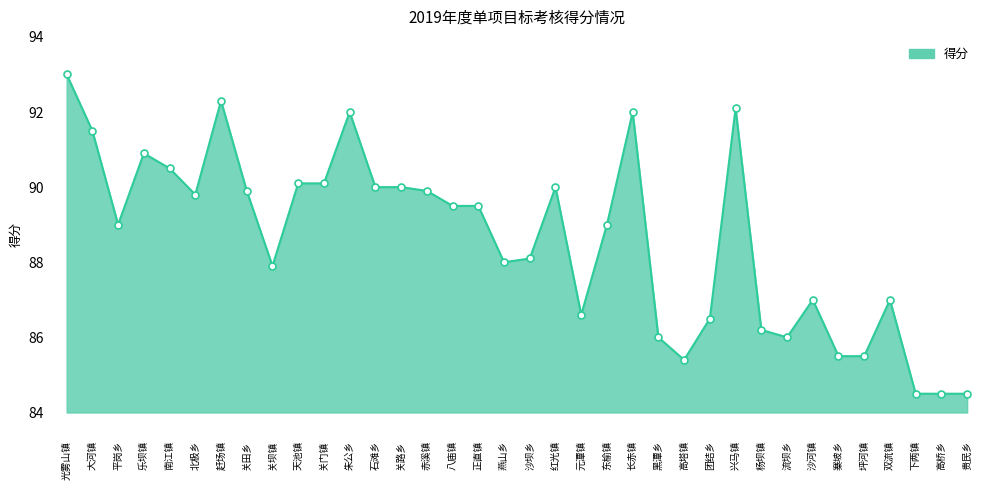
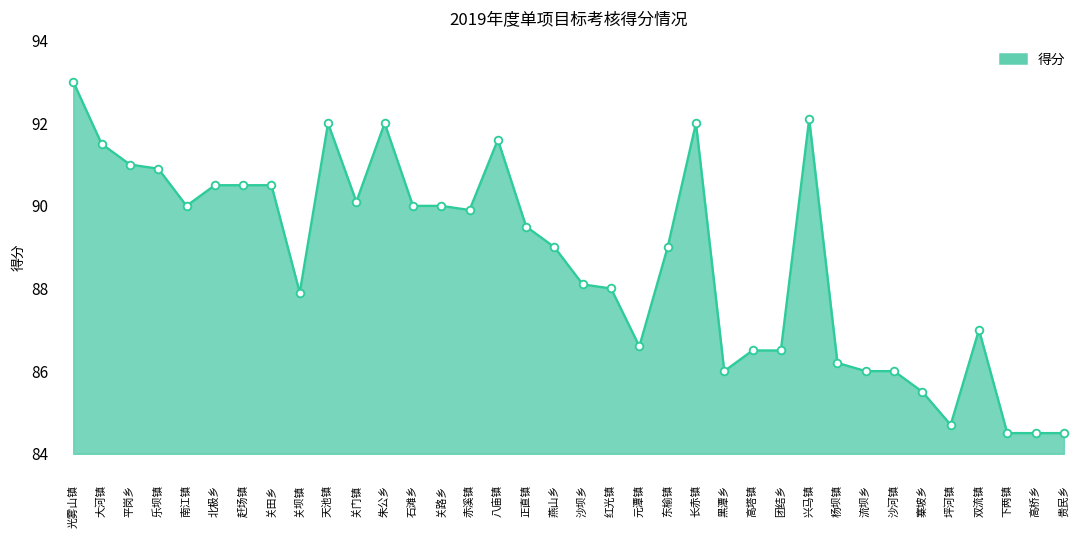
  {
    "光雾山镇": 93.0,
    "大河镇": 91.5,
-   "平岗乡": 89,
+   "平岗乡": 91,
    "乐坝镇": 90.9,
-   "南江镇": 90.5,
-   "北极乡": 89.8,
-   "赶场镇": 92.3,
-   "关田乡": 89.9,
+   "南江镇": 90.0,
+   "北极乡": 90.5,
+   "赶场镇": 90.5,
+   "关田乡": 90.5,
    "关坝镇": 87.9,
-   "天池镇": 90.1,
+   "天池镇": 92.0,
    "关门镇": 90.1,
    "朱公乡": 92.0,
    "石滩乡": 90.0,
    "关路乡": 90.0,
    "赤溪镇": 89.9,
-   "八庙镇": 89.5,
+   "八庙镇": 91.6,
    "正直镇": 89.5,
-   "燕山乡": 88,
+   "燕山乡": 89,
    "沙坝乡": 88.1,
-   "红光镇": 90,
+   "红光镇": 88,
    "元潭镇": 86.6,
    "东榆镇": 89.0,
    "长赤镇": 92.0,
    "黑潭乡": 86.0,
-   "高塔镇": 85.4,
+   "高塔镇": 86.5,
    "团结乡": 86.5,
    "兴马镇": 92.1,
    "杨坝镇": 86.2,
    "流坝乡": 86.0,
-   "沙河镇": 87,
+   "沙河镇": 86,
    "寨坡乡": 85.5,
-   "坪河镇": 85.5,
+   "坪河镇": 84.7,
    "双流镇": 87.0,
    "下两镇": 84.5,
    "高桥乡": 84.5,
    "贵民乡": 84.5
  }
